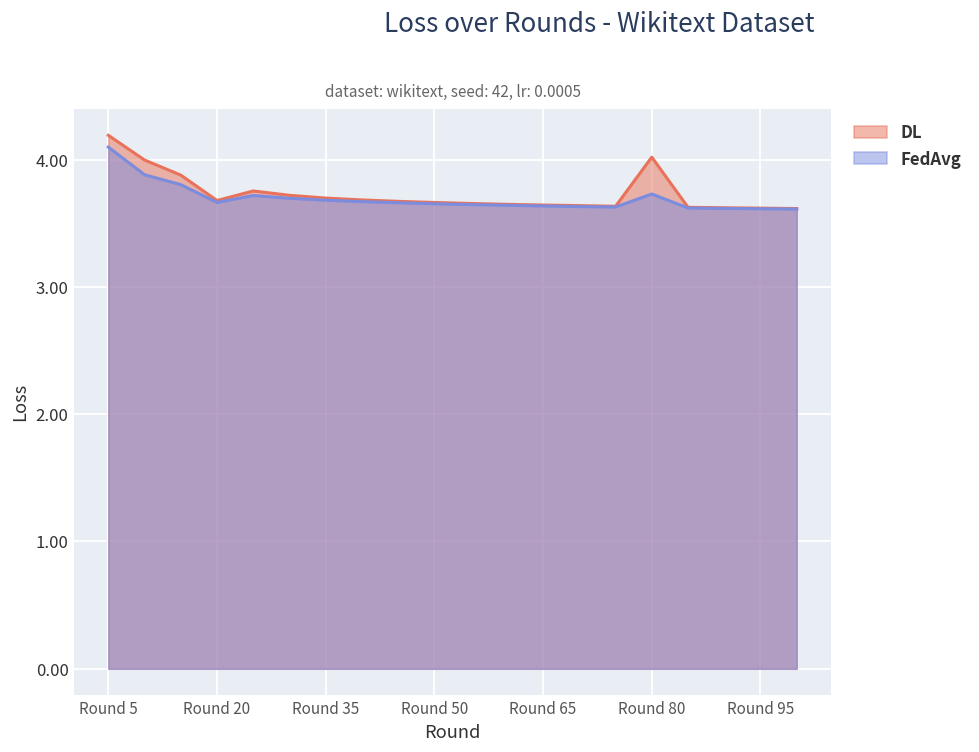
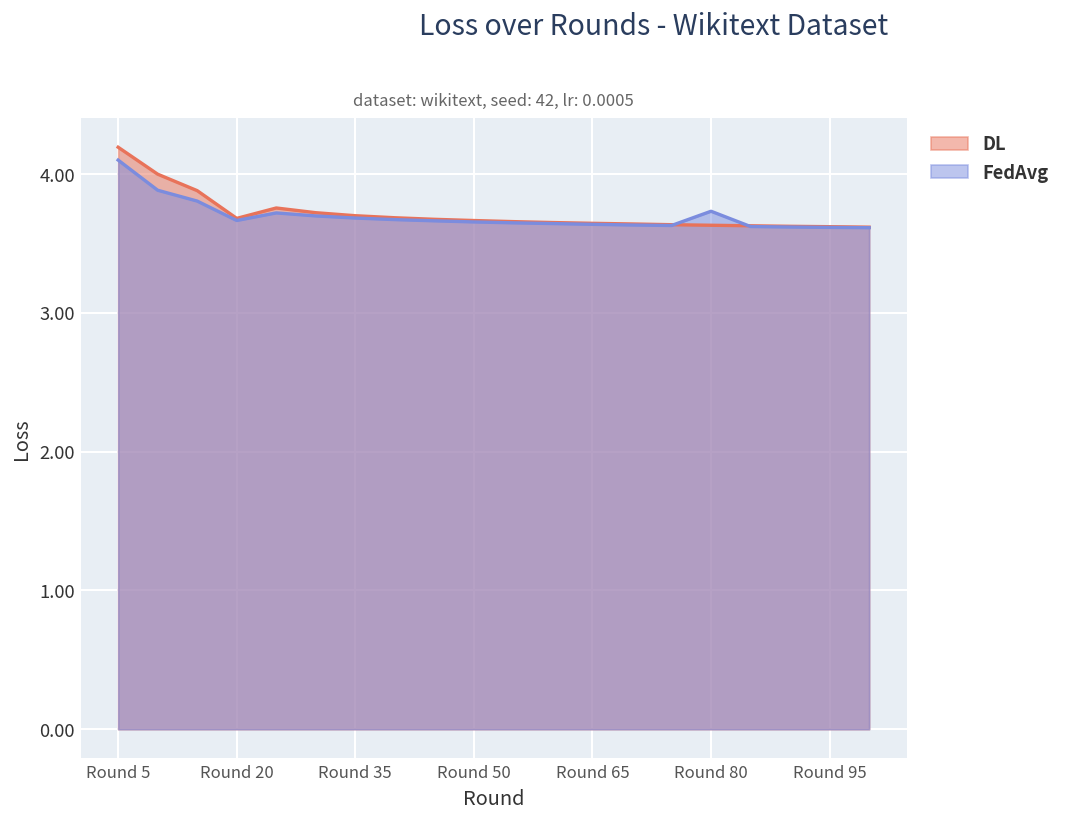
  {
    "DL": {
      "Round 5": 4.19,
-     "Round 80": 4.02
+     "Round 80": 3.63
    },
    "FedAvg": {
      "Round 5": 4.10,
      "Round 80": 3.73
    }
  }
